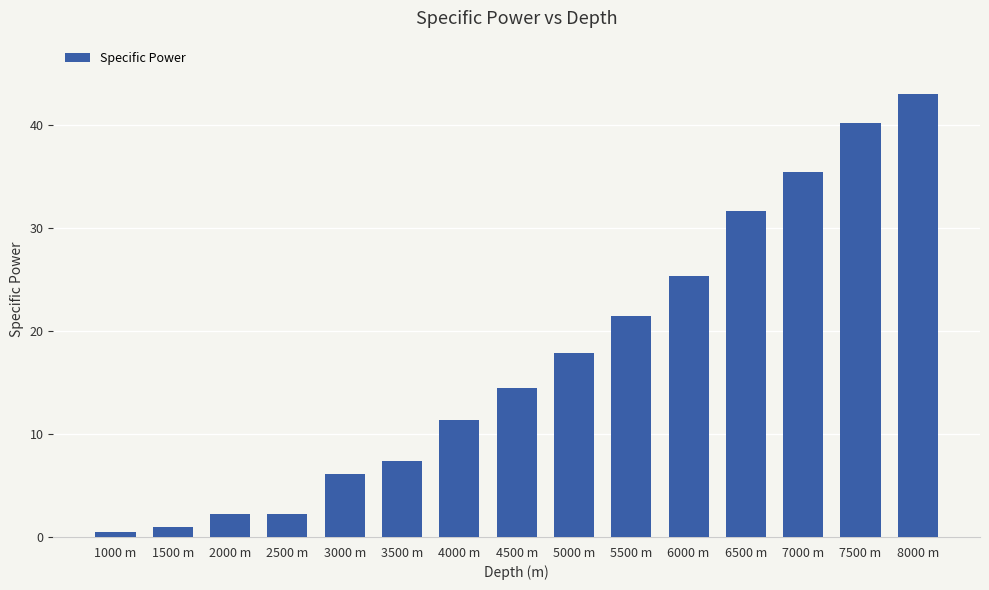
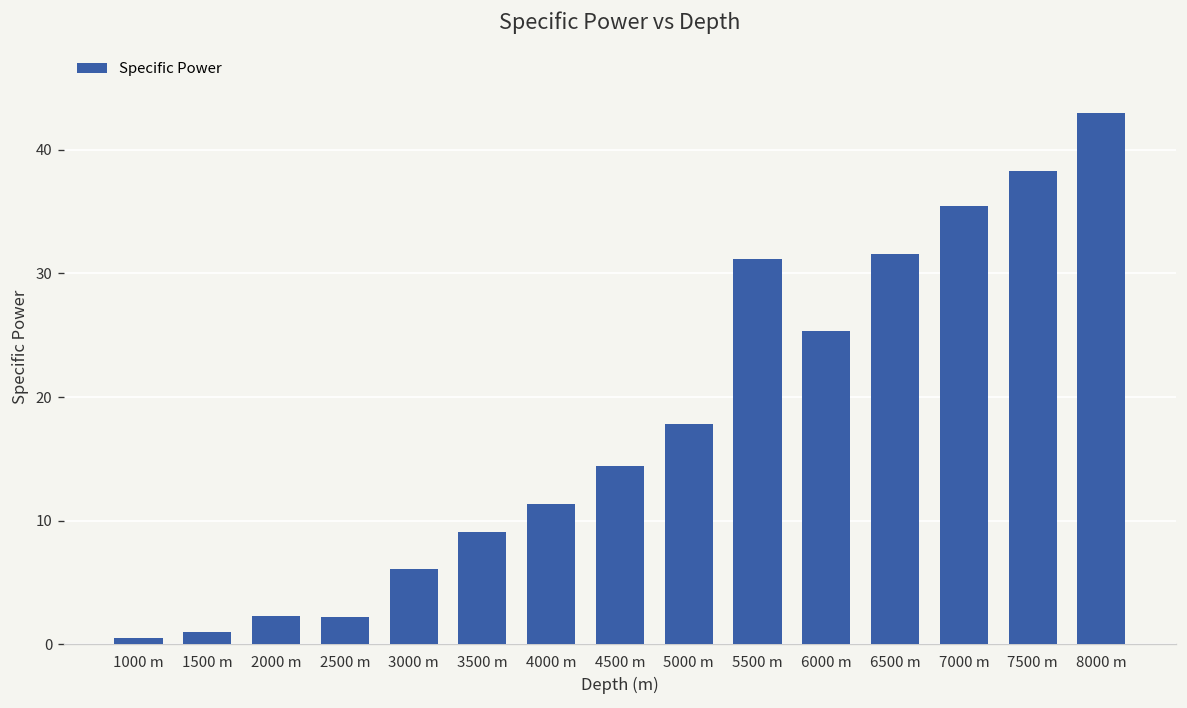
  {
    "1000 m": 0.5,
    "1500 m": 1.0,
    "2000 m": 2.3,
    "2500 m": 2.2,
    "3000 m": 6.1,
-   "3500 m": 7.4,
+   "3500 m": 9.1,
    "4000 m": 11.3,
    "4500 m": 14.4,
    "5000 m": 17.8,
-   "5500 m": 21.5,
+   "5500 m": 31.2,
    "6000 m": 25.3,
    "6500 m": 31.6,
    "7000 m": 35.4,
-   "7500 m": 40.1,
+   "7500 m": 38.3,
    "8000 m": 43.0
  }
